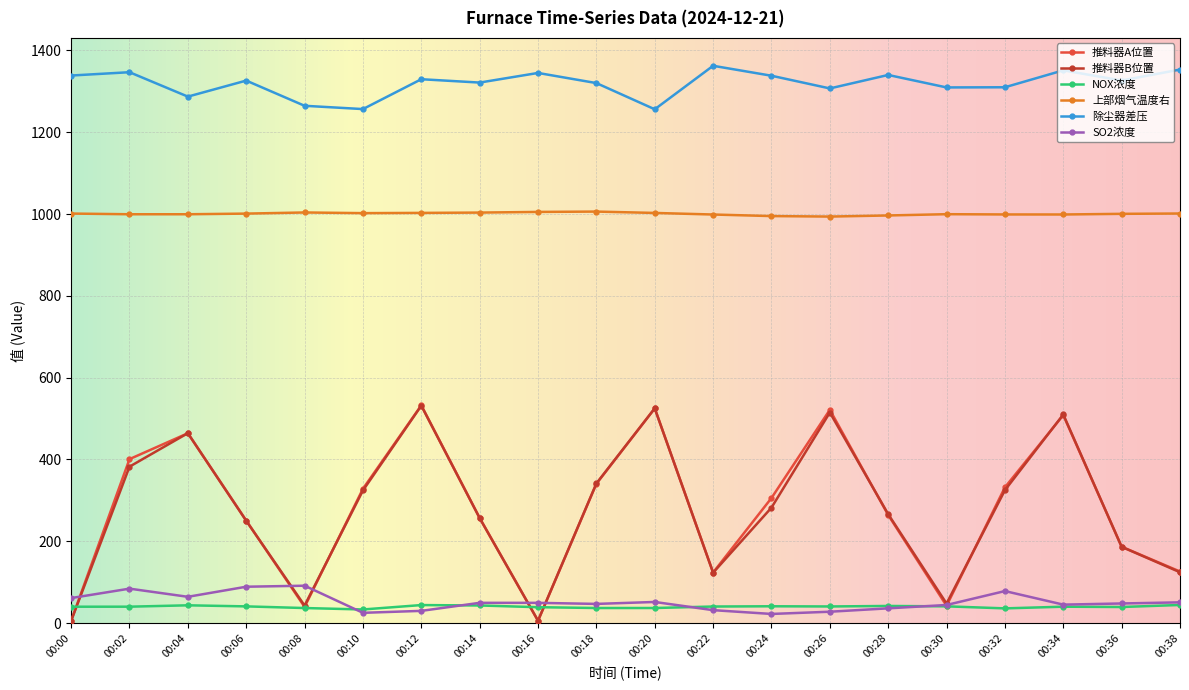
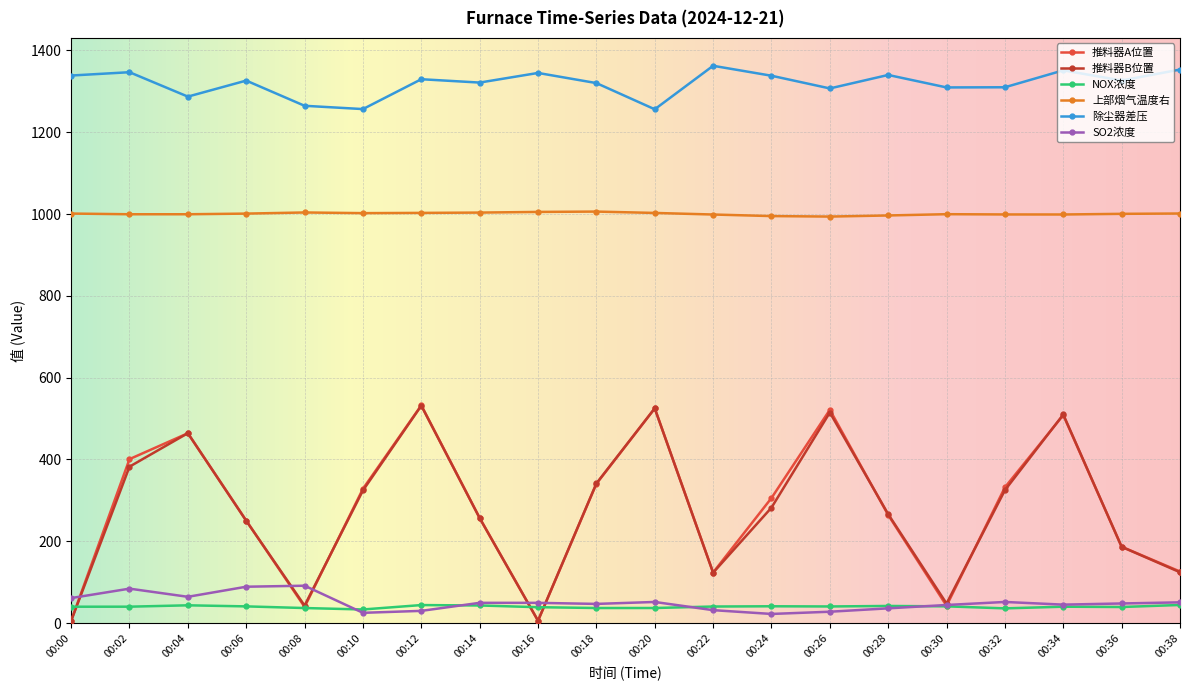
  {
    "NOX浓度": {
      "00:00": 40,
      "00:02": 40,
      "00:04": 40,
      "00:06": 40,
      "00:10": 30,
      "00:12": 40,
      "00:14": 40,
      "00:16": 40,
      "00:18": 40,
      "00:20": 40,
      "00:22": 40,
      "00:24": 40,
      "00:26": 40,
      "00:32": 40,
      "00:36": 40,
      "00:38": 40
    },
    "除尘器差压": {
      "00:00": 1340,
      "00:02": 1350,
      "00:04": 1290,
      "00:06": 1330,
      "00:08": 1260,
      "00:10": 1260,
      "00:12": 1330,
      "00:14": 1320,
      "00:16": 1340,
      "00:18": 1320,
      "00:20": 1260,
      "00:22": 1360,
      "00:24": 1340,
      "00:26": 1310,
      "00:28": 1340,
      "00:30": 1310,
      "00:32": 1310,
      "00:38": 1350
    },
    "SO2浓度": {
      "00:00": 60,
      "00:02": 80,
      "00:04": 60,
      "00:06": 90,
      "00:08": 90,
      "00:10": 30,
      "00:12": 30,
      "00:14": 50,
      "00:16": 50,
      "00:18": 50,
      "00:20": 50,
      "00:22": 30,
      "00:24": 20,
      "00:26": 30,
-     "00:32": 80,
+     "00:32": 50,
      "00:36": 50,
      "00:38": 50
    }
  }
